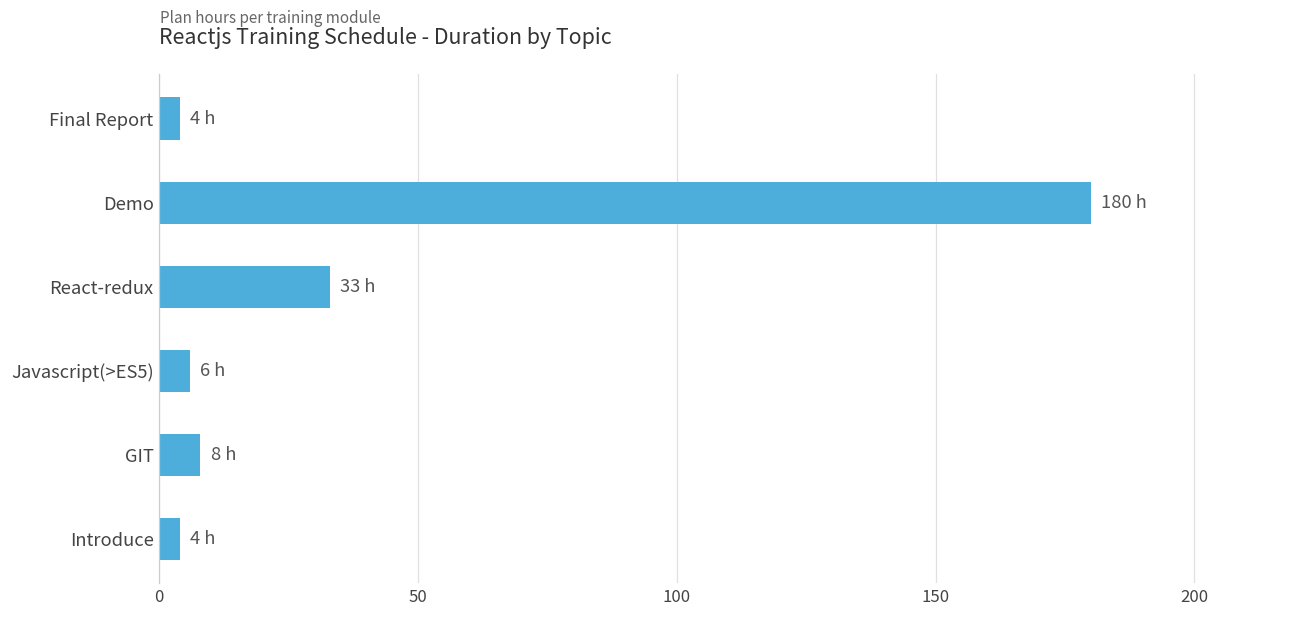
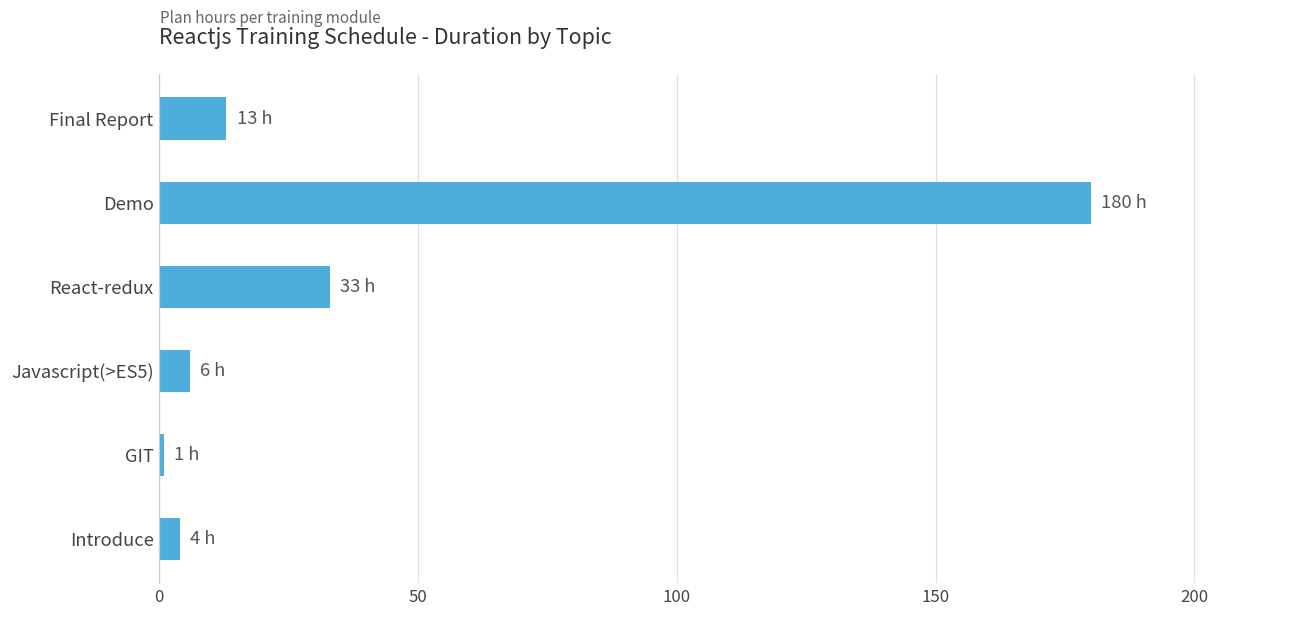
  {
-   "Final Report": 4,
+   "Final Report": 13,
    "Demo": 180,
    "React-redux": 33,
    "Javascript(>ES5)": 6,
-   "GIT": 8,
+   "GIT": 1,
    "Introduce": 4
  }
